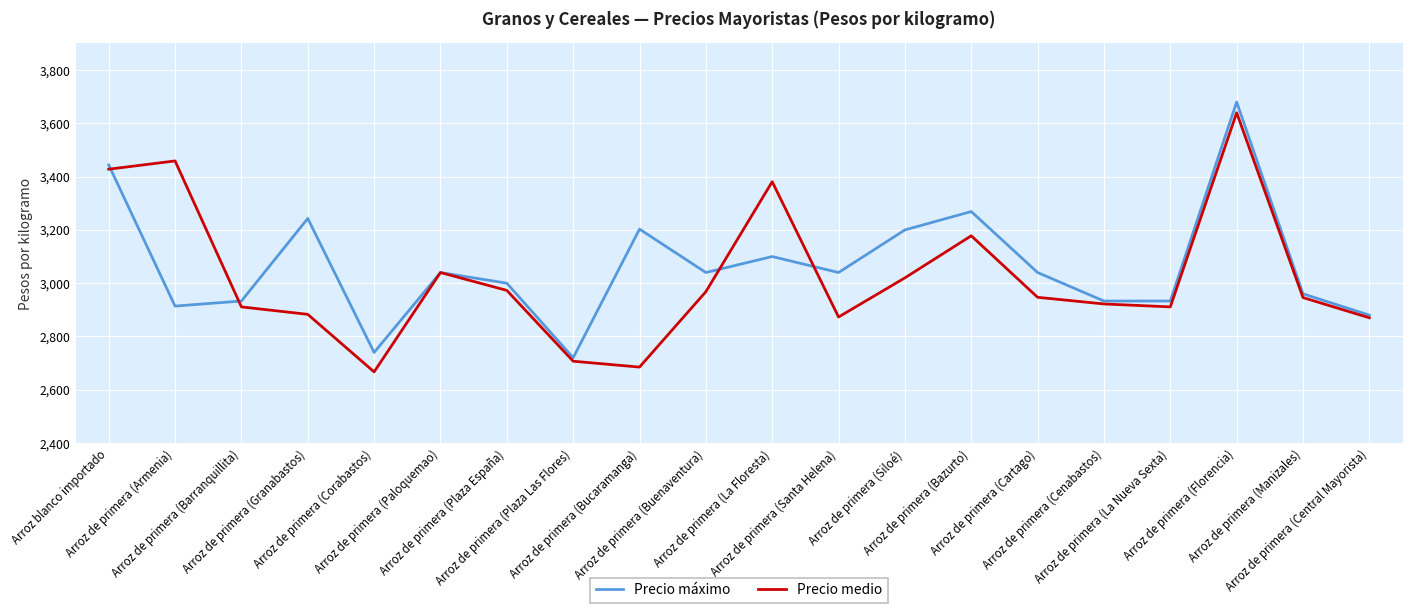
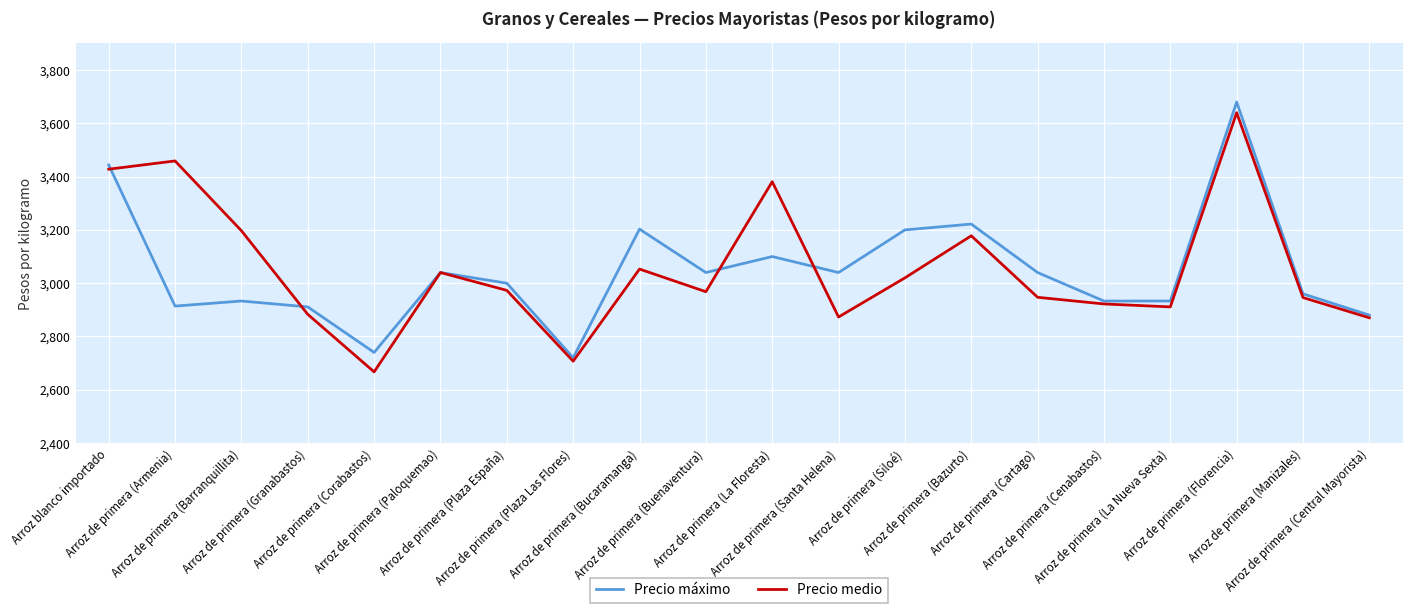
  {
    "Precio máximo": {
      "Arroz blanco importado": "3,440",
      "Arroz de primera (Armenia)": "2,910",
      "Arroz de primera (Barranquillita)": "2,930",
-     "Arroz de primera (Granabastos)": "3,240",
+     "Arroz de primera (Granabastos)": "2,910",
      "Arroz de primera (Corabastos)": "2,740",
      "Arroz de primera (Plaza España)": "3,000",
      "Arroz de primera (Plaza Las Flores)": "2,720",
      "Arroz de primera (Bucaramanga)": "3,200",
      "Arroz de primera (Buenaventura)": "3,040",
      "Arroz de primera (La Floresta)": "3,100",
      "Arroz de primera (Santa Helena)": "3,040",
      "Arroz de primera (Siloé)": "3,200",
-     "Arroz de primera (Bazurto)": "3,270",
+     "Arroz de primera (Bazurto)": "3,220",
      "Arroz de primera (Cartago)": "3,040",
      "Arroz de primera (Cenabastos)": "2,930",
      "Arroz de primera (La Nueva Sexta)": "2,930",
      "Arroz de primera (Florencia)": "3,680",
      "Arroz de primera (Manizales)": "2,960"
    },
    "Precio medio": {
      "Arroz blanco importado": "3,430",
      "Arroz de primera (Armenia)": "3,460",
-     "Arroz de primera (Barranquillita)": "2,910",
+     "Arroz de primera (Barranquillita)": "3,200",
      "Arroz de primera (Granabastos)": "2,880",
      "Arroz de primera (Corabastos)": "2,670",
      "Arroz de primera (Plaza España)": "2,970",
      "Arroz de primera (Plaza Las Flores)": "2,710",
-     "Arroz de primera (Bucaramanga)": "2,690",
+     "Arroz de primera (Bucaramanga)": "3,050",
      "Arroz de primera (Buenaventura)": "2,970",
      "Arroz de primera (La Floresta)": "3,380",
      "Arroz de primera (Santa Helena)": "2,870",
      "Arroz de primera (Siloé)": "3,020",
      "Arroz de primera (Bazurto)": "3,180",
      "Arroz de primera (Cartago)": "2,950",
      "Arroz de primera (Cenabastos)": "2,920",
      "Arroz de primera (La Nueva Sexta)": "2,910",
      "Arroz de primera (Florencia)": "3,640",
      "Arroz de primera (Manizales)": "2,950"
    }
  }
